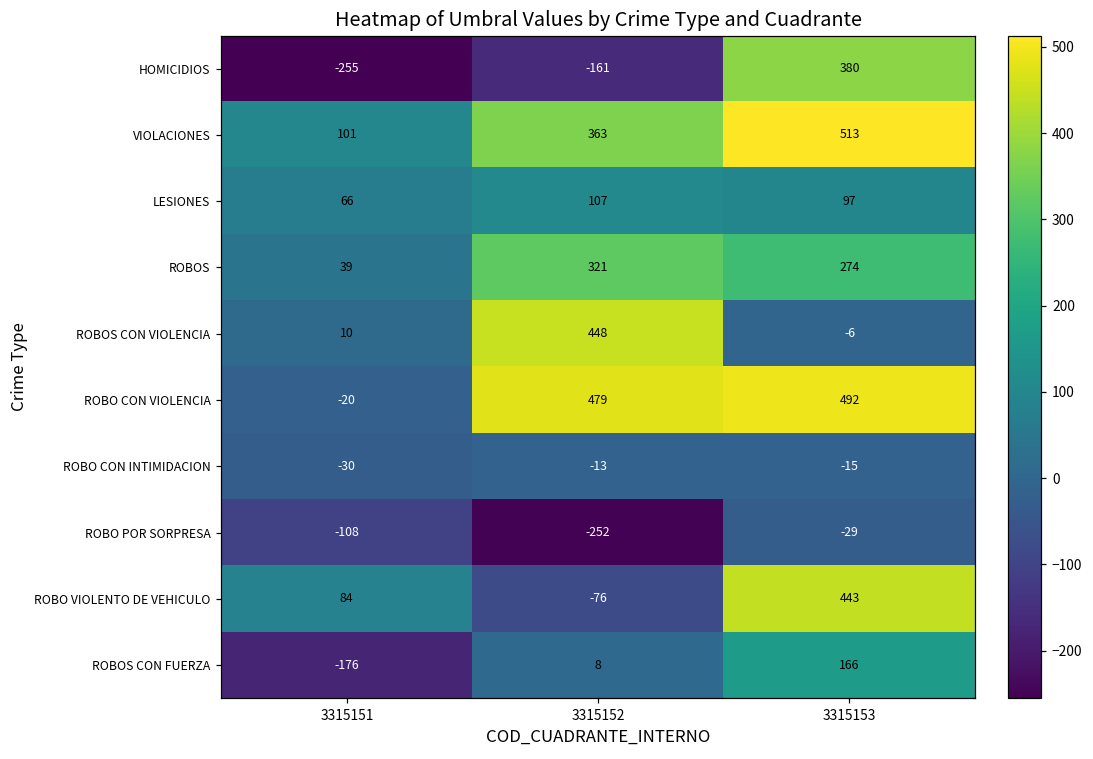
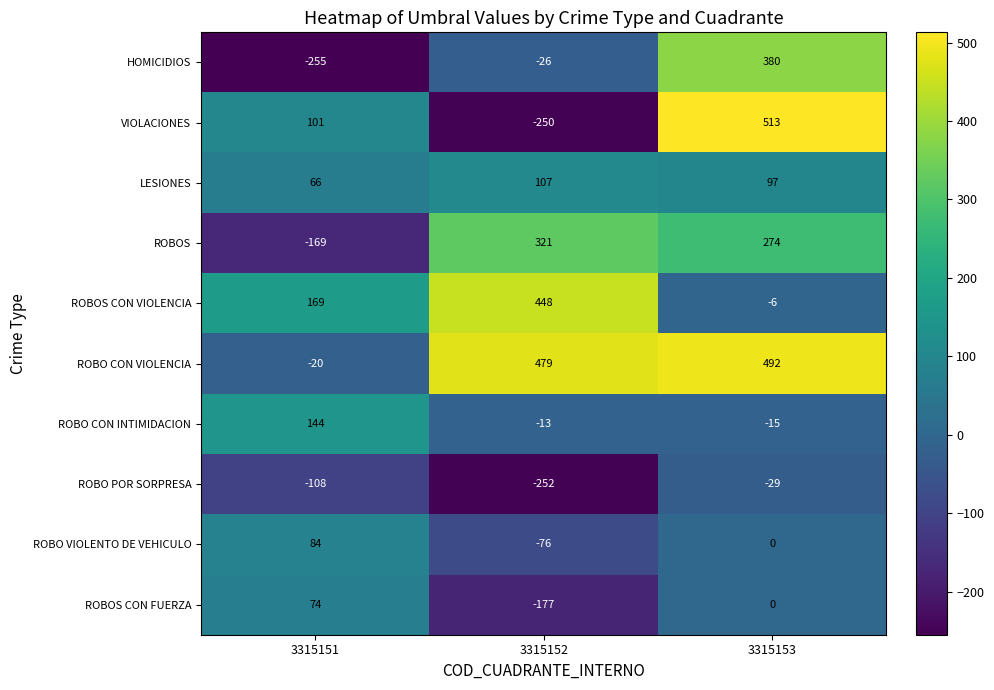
  {
    "HOMICIDIOS": {
      "3315151": -255,
-     "3315152": -161,
+     "3315152": -26,
      "3315153": 380
    },
    "VIOLACIONES": {
      "3315151": 101,
-     "3315152": 363,
+     "3315152": -250,
      "3315153": 513
    },
    "LESIONES": {
      "3315151": 66,
      "3315152": 107,
      "3315153": 97
    },
    "ROBOS": {
-     "3315151": 39,
+     "3315151": -169,
      "3315152": 321,
      "3315153": 274
    },
    "ROBOS CON VIOLENCIA": {
-     "3315151": 10,
+     "3315151": 169,
      "3315152": 448,
      "3315153": -6
    },
    "ROBO CON VIOLENCIA": {
      "3315151": -20,
      "3315152": 479,
      "3315153": 492
    },
    "ROBO CON INTIMIDACION": {
-     "3315151": -30,
+     "3315151": 144,
      "3315152": -13,
      "3315153": -15
    },
    "ROBO POR SORPRESA": {
      "3315151": -108,
      "3315152": -252,
      "3315153": -29
    },
    "ROBO VIOLENTO DE VEHICULO": {
      "3315151": 84,
      "3315152": -76,
-     "3315153": 443
+     "3315153": 0
    },
    "ROBOS CON FUERZA": {
-     "3315151": -176,
-     "3315152": 8,
-     "3315153": 166
+     "3315151": 74,
+     "3315152": -177,
+     "3315153": 0
    }
  }
